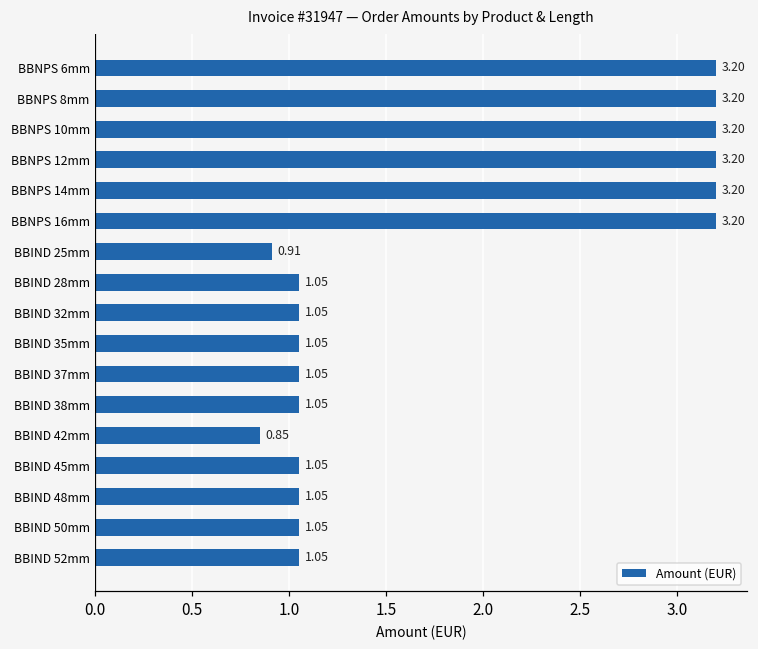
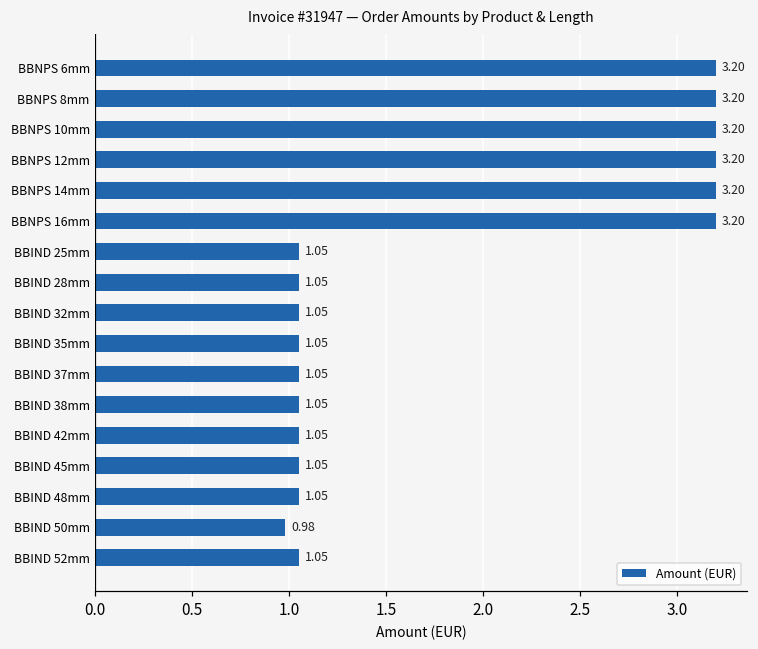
  {
    "BBNPS 6mm": 3.20,
    "BBNPS 8mm": 3.20,
    "BBNPS 10mm": 3.20,
    "BBNPS 12mm": 3.20,
    "BBNPS 14mm": 3.20,
    "BBNPS 16mm": 3.20,
-   "BBIND 25mm": 0.91,
+   "BBIND 25mm": 1.05,
    "BBIND 28mm": 1.05,
    "BBIND 32mm": 1.05,
    "BBIND 35mm": 1.05,
    "BBIND 37mm": 1.05,
    "BBIND 38mm": 1.05,
-   "BBIND 42mm": 0.85,
+   "BBIND 42mm": 1.05,
    "BBIND 45mm": 1.05,
    "BBIND 48mm": 1.05,
-   "BBIND 50mm": 1.05,
+   "BBIND 50mm": 0.98,
    "BBIND 52mm": 1.05
  }
